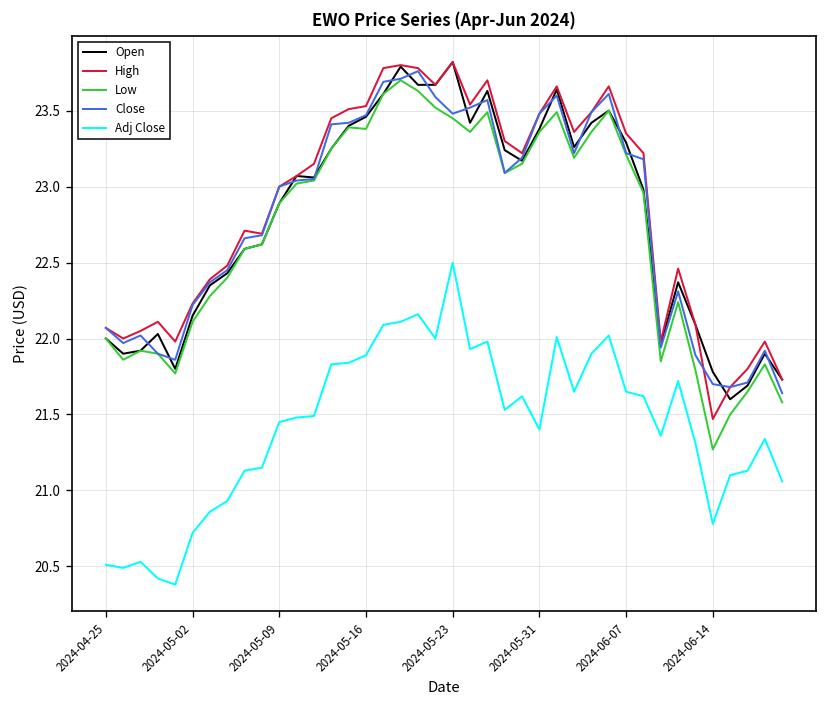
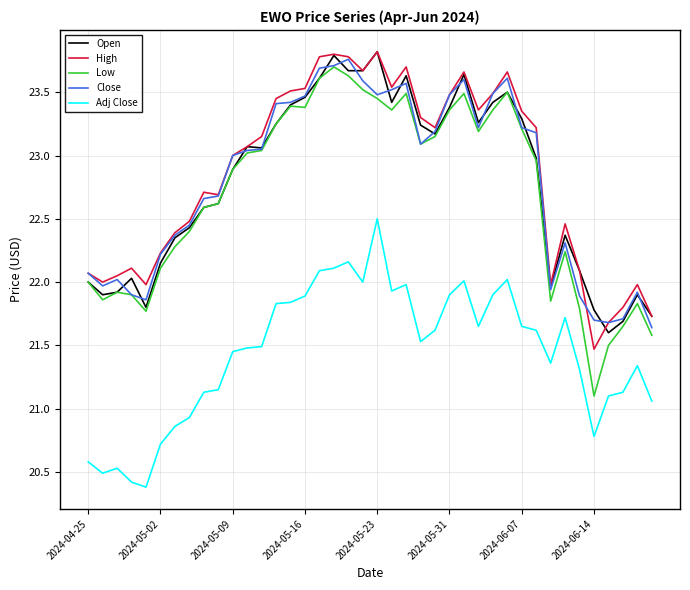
  {
    "Open": {
      "2024-05-02": 22.15,
      "2024-06-07": 23.29,
      "2024-06-14": 21.78
    },
    "High": {
      "2024-05-16": 23.53,
      "2024-06-07": 23.35,
      "2024-06-14": 21.47
    },
    "Low": {
      "2024-05-02": 22.11,
      "2024-05-16": 23.38,
      "2024-05-23": 23.45,
-     "2024-06-14": 21.27
+     "2024-06-14": 21.10
    },
    "Close": {
      "2024-05-23": 23.48,
      "2024-06-14": 21.70
    },
    "Adj Close": {
-     "2024-04-25": 20.51,
+     "2024-04-25": 20.58,
      "2024-05-02": 20.72,
      "2024-05-09": 21.45,
      "2024-05-16": 21.89,
      "2024-05-23": 22.50,
-     "2024-05-31": 21.4,
+     "2024-05-31": 21.9,
      "2024-06-07": 21.65,
      "2024-06-14": 20.78
    }
  }
